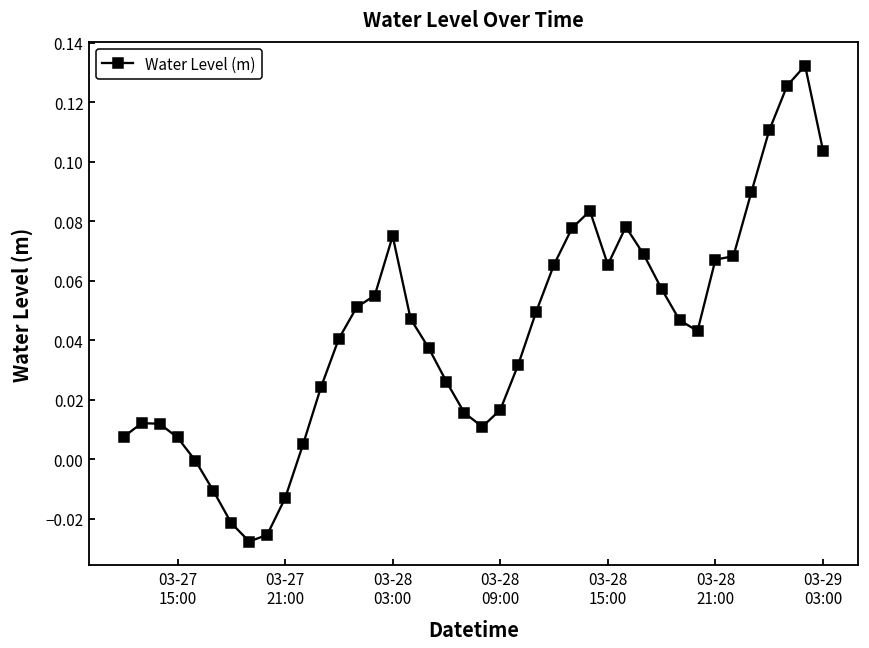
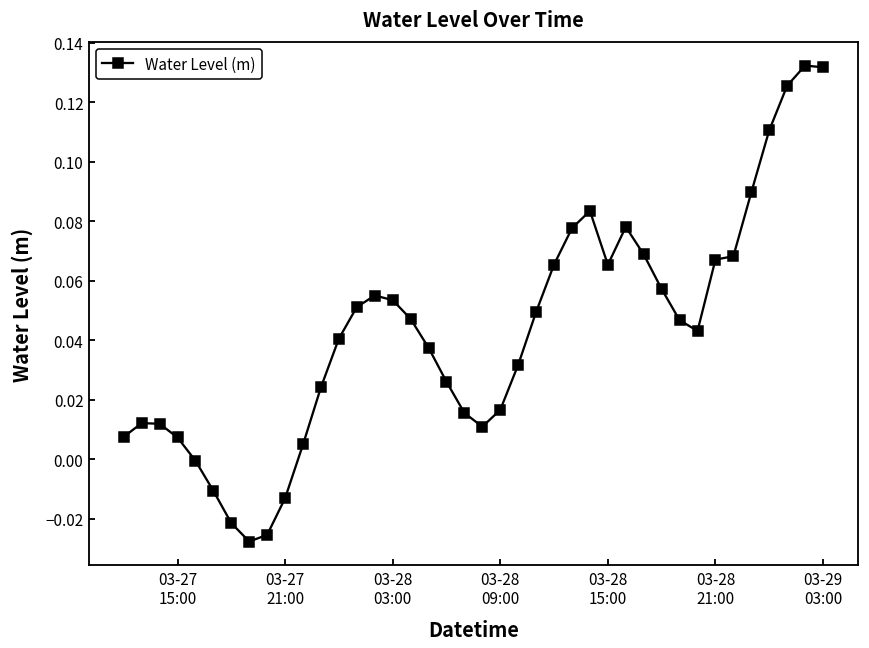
  {
    "03-27 15:00": 0.007,
    "03-27 21:00": -0.013,
-   "03-28 03:00": 0.075,
+   "03-28 03:00": 0.053,
    "03-28 09:00": 0.017,
    "03-28 15:00": 0.065,
    "03-28 21:00": 0.067,
-   "03-29 03:00": 0.104
+   "03-29 03:00": 0.132
  }
